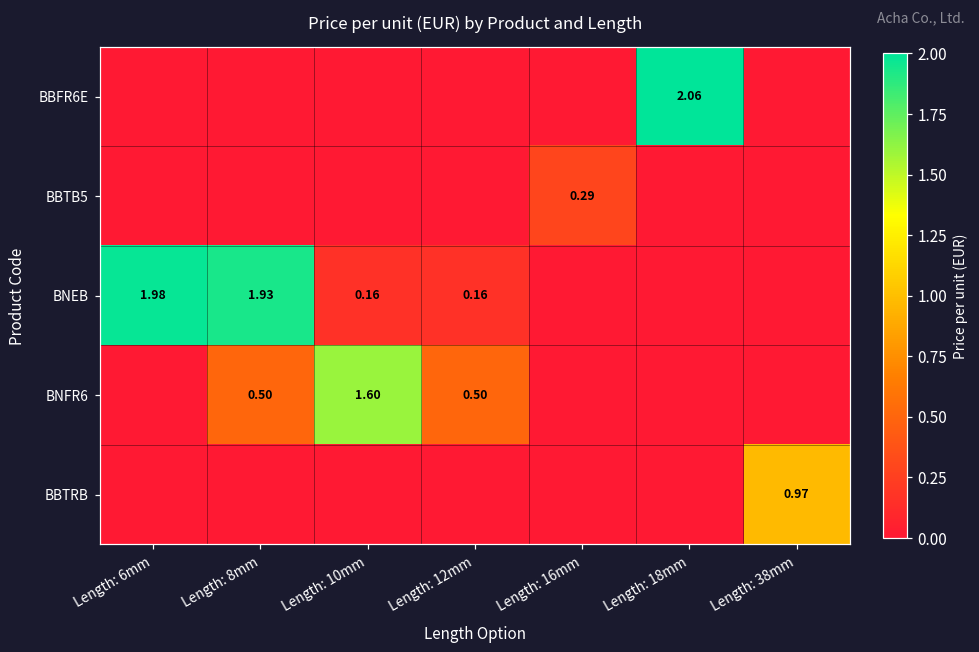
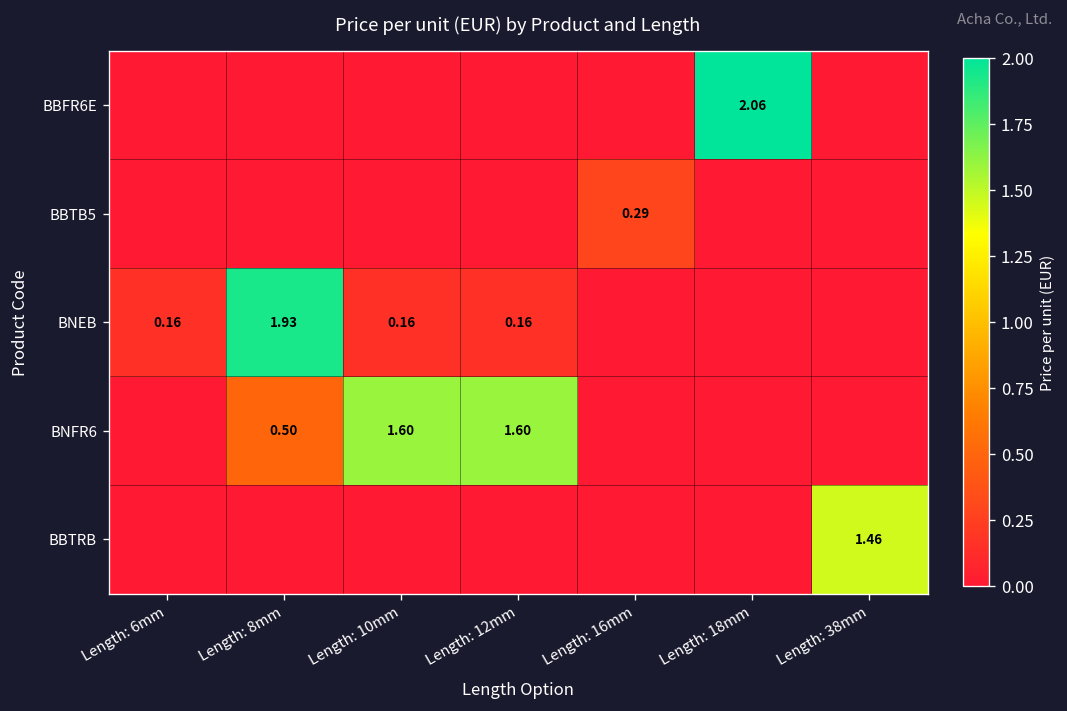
  {
    "BBFR6E": {
      "Length: 18mm": 2.06
    },
    "BBTB5": {
      "Length: 16mm": 0.29
    },
    "BNEB": {
-     "Length: 6mm": 1.98,
+     "Length: 6mm": 0.16,
      "Length: 8mm": 1.93,
      "Length: 10mm": 0.16,
      "Length: 12mm": 0.16
    },
    "BNFR6": {
      "Length: 8mm": 0.50,
      "Length: 10mm": 1.60,
-     "Length: 12mm": 0.50
+     "Length: 12mm": 1.60
    },
    "BBTRB": {
-     "Length: 38mm": 0.97
+     "Length: 38mm": 1.46
    }
  }
